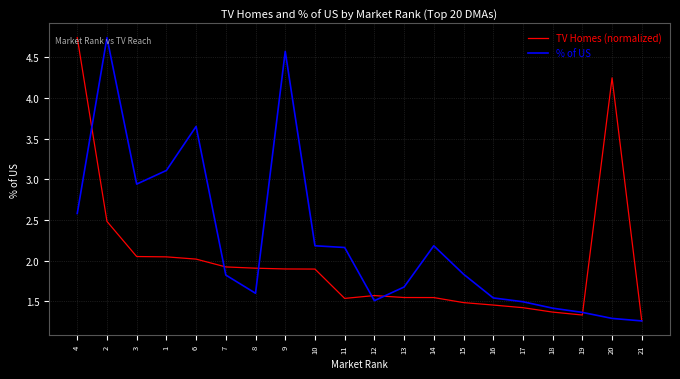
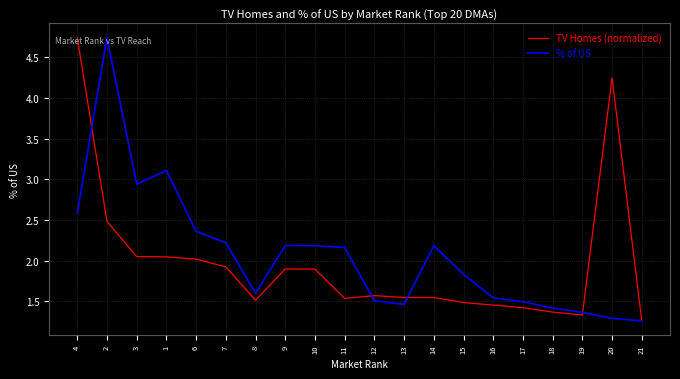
  {
    "TV Homes (normalized)": {
      "4": 4.7,
      "2": 2.5,
      "3": 2.1,
      "1": 2.0,
      "6": 2.0,
      "7": 1.9,
-     "8": 1.9,
+     "8": 1.5,
      "9": 1.9,
      "10": 1.9,
      "11": 1.5,
      "12": 1.6,
      "13": 1.5,
      "14": 1.5,
      "15": 1.5,
      "16": 1.5,
      "17": 1.4,
      "18": 1.4,
      "19": 1.3,
      "20": 4.2
    },
    "% of US": {
      "4": 2.6,
      "2": 4.7,
      "3": 2.9,
      "1": 3.1,
-     "6": 3.7,
-     "7": 1.8,
+     "6": 2.4,
+     "7": 2.2,
      "8": 1.6,
-     "9": 4.6,
+     "9": 2.2,
      "10": 2.2,
      "11": 2.2,
      "12": 1.5,
-     "13": 1.7,
+     "13": 1.5,
      "14": 2.2,
      "15": 1.8,
      "16": 1.5,
      "17": 1.5,
      "18": 1.4,
      "19": 1.4,
      "20": 1.3
    }
  }
